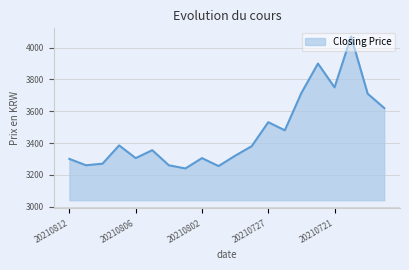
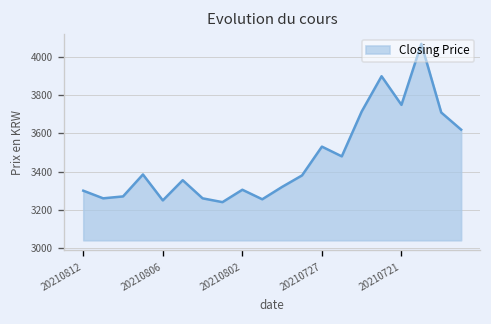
  {
    "20210812": 3300,
-   "20210806": 3310,
+   "20210806": 3250,
    "20210802": 3310,
    "20210727": 3530,
    "20210721": 3750
  }
